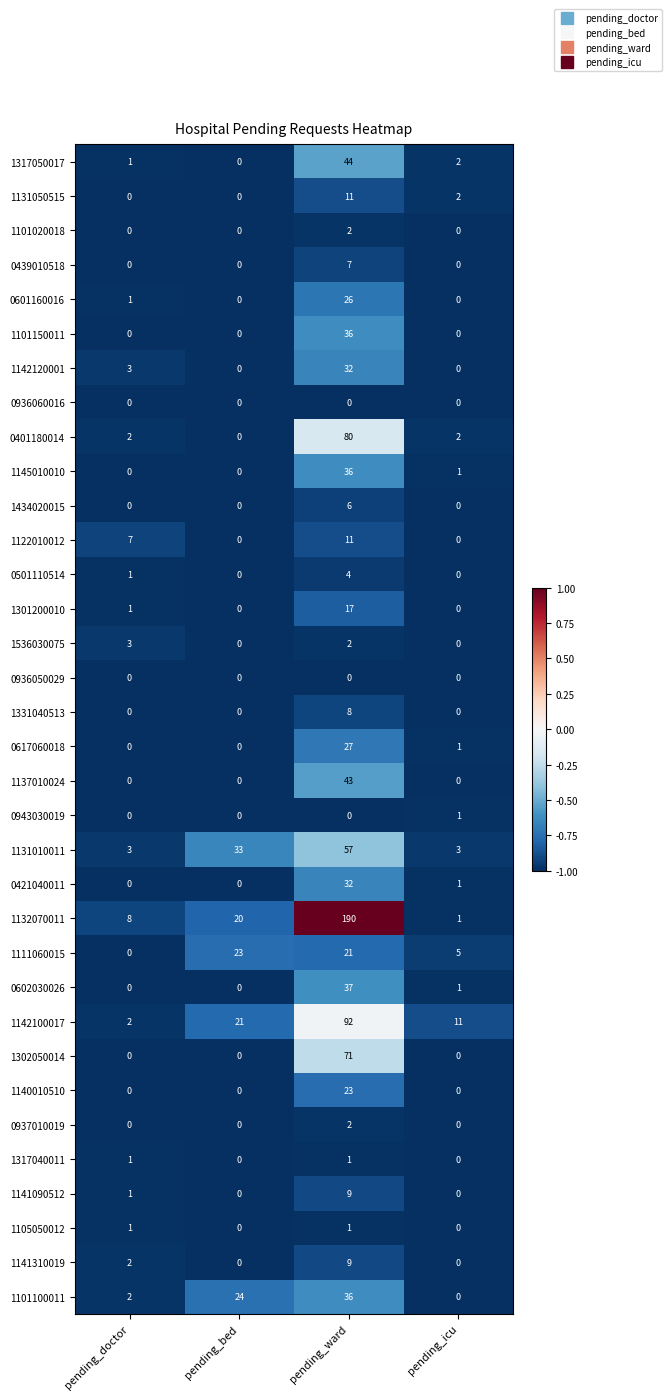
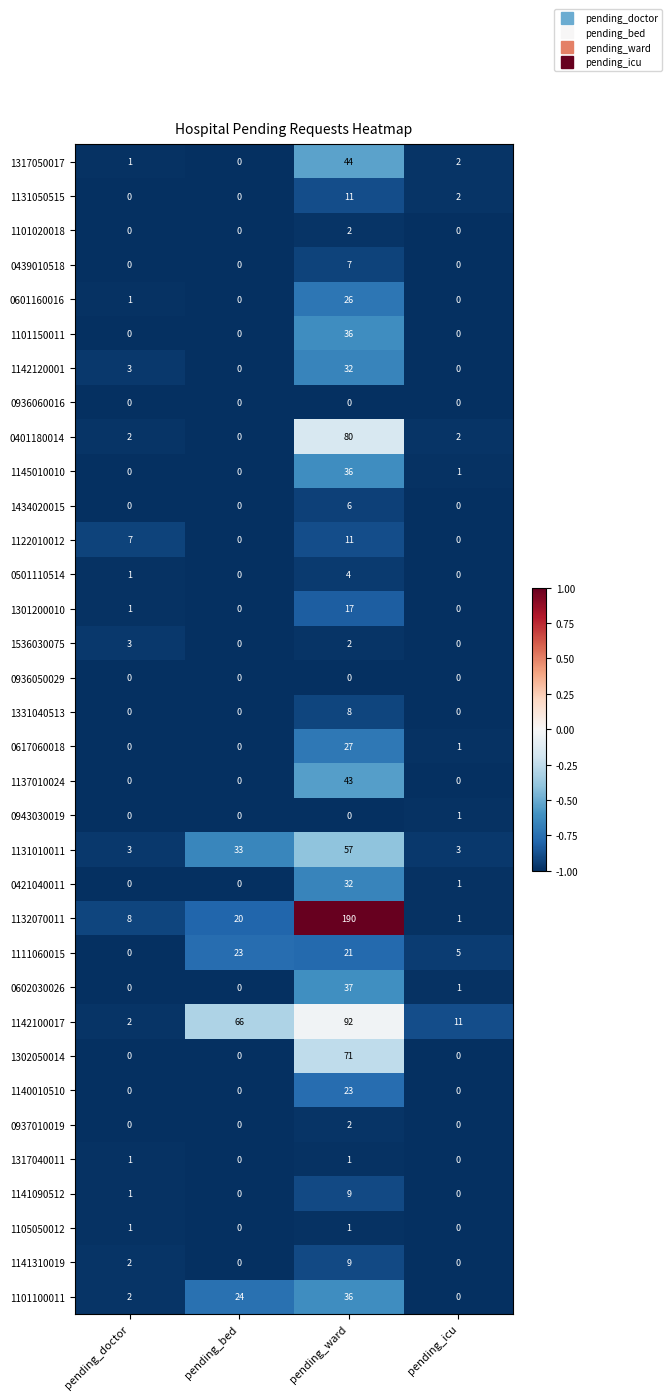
  {
    "1317050017": {
      "pending_doctor": 1,
      "pending_bed": 0,
      "pending_ward": 44,
      "pending_icu": 2
    },
    "1131050515": {
      "pending_doctor": 0,
      "pending_bed": 0,
      "pending_ward": 11,
      "pending_icu": 2
    },
    "1101020018": {
      "pending_doctor": 0,
      "pending_bed": 0,
      "pending_ward": 2,
      "pending_icu": 0
    },
    "0439010518": {
      "pending_doctor": 0,
      "pending_bed": 0,
      "pending_ward": 7,
      "pending_icu": 0
    },
    "0601160016": {
      "pending_doctor": 1,
      "pending_bed": 0,
      "pending_ward": 26,
      "pending_icu": 0
    },
    "1101150011": {
      "pending_doctor": 0,
      "pending_bed": 0,
      "pending_ward": 36,
      "pending_icu": 0
    },
    "1142120001": {
      "pending_doctor": 3,
      "pending_bed": 0,
      "pending_ward": 32,
      "pending_icu": 0
    },
    "0936060016": {
      "pending_doctor": 0,
      "pending_bed": 0,
      "pending_ward": 0,
      "pending_icu": 0
    },
    "0401180014": {
      "pending_doctor": 2,
      "pending_bed": 0,
      "pending_ward": 80,
      "pending_icu": 2
    },
    "1145010010": {
      "pending_doctor": 0,
      "pending_bed": 0,
      "pending_ward": 36,
      "pending_icu": 1
    },
    "1434020015": {
      "pending_doctor": 0,
      "pending_bed": 0,
      "pending_ward": 6,
      "pending_icu": 0
    },
    "1122010012": {
      "pending_doctor": 7,
      "pending_bed": 0,
      "pending_ward": 11,
      "pending_icu": 0
    },
    "0501110514": {
      "pending_doctor": 1,
      "pending_bed": 0,
      "pending_ward": 4,
      "pending_icu": 0
    },
    "1301200010": {
      "pending_doctor": 1,
      "pending_bed": 0,
      "pending_ward": 17,
      "pending_icu": 0
    },
    "1536030075": {
      "pending_doctor": 3,
      "pending_bed": 0,
      "pending_ward": 2,
      "pending_icu": 0
    },
    "0936050029": {
      "pending_doctor": 0,
      "pending_bed": 0,
      "pending_ward": 0,
      "pending_icu": 0
    },
    "1331040513": {
      "pending_doctor": 0,
      "pending_bed": 0,
      "pending_ward": 8,
      "pending_icu": 0
    },
    "0617060018": {
      "pending_doctor": 0,
      "pending_bed": 0,
      "pending_ward": 27,
      "pending_icu": 1
    },
    "1137010024": {
      "pending_doctor": 0,
      "pending_bed": 0,
      "pending_ward": 43,
      "pending_icu": 0
    },
    "0943030019": {
      "pending_doctor": 0,
      "pending_bed": 0,
      "pending_ward": 0,
      "pending_icu": 1
    },
    "1131010011": {
      "pending_doctor": 3,
      "pending_bed": 33,
      "pending_ward": 57,
      "pending_icu": 3
    },
    "0421040011": {
      "pending_doctor": 0,
      "pending_bed": 0,
      "pending_ward": 32,
      "pending_icu": 1
    },
    "1132070011": {
      "pending_doctor": 8,
      "pending_bed": 20,
      "pending_ward": 190,
      "pending_icu": 1
    },
    "1111060015": {
      "pending_doctor": 0,
      "pending_bed": 23,
      "pending_ward": 21,
      "pending_icu": 5
    },
    "0602030026": {
      "pending_doctor": 0,
      "pending_bed": 0,
      "pending_ward": 37,
      "pending_icu": 1
    },
    "1142100017": {
      "pending_doctor": 2,
-     "pending_bed": 21,
+     "pending_bed": 66,
      "pending_ward": 92,
      "pending_icu": 11
    },
    "1302050014": {
      "pending_doctor": 0,
      "pending_bed": 0,
      "pending_ward": 71,
      "pending_icu": 0
    },
    "1140010510": {
      "pending_doctor": 0,
      "pending_bed": 0,
      "pending_ward": 23,
      "pending_icu": 0
    },
    "0937010019": {
      "pending_doctor": 0,
      "pending_bed": 0,
      "pending_ward": 2,
      "pending_icu": 0
    },
    "1317040011": {
      "pending_doctor": 1,
      "pending_bed": 0,
      "pending_ward": 1,
      "pending_icu": 0
    },
    "1141090512": {
      "pending_doctor": 1,
      "pending_bed": 0,
      "pending_ward": 9,
      "pending_icu": 0
    },
    "1105050012": {
      "pending_doctor": 1,
      "pending_bed": 0,
      "pending_ward": 1,
      "pending_icu": 0
    },
    "1141310019": {
      "pending_doctor": 2,
      "pending_bed": 0,
      "pending_ward": 9,
      "pending_icu": 0
    },
    "1101100011": {
      "pending_doctor": 2,
      "pending_bed": 24,
      "pending_ward": 36,
      "pending_icu": 0
    }
  }
